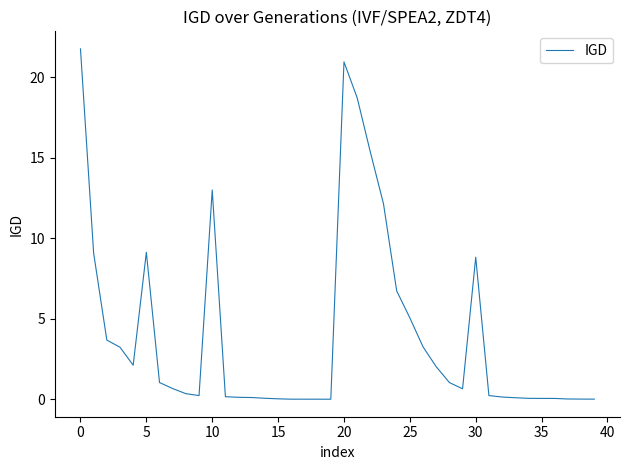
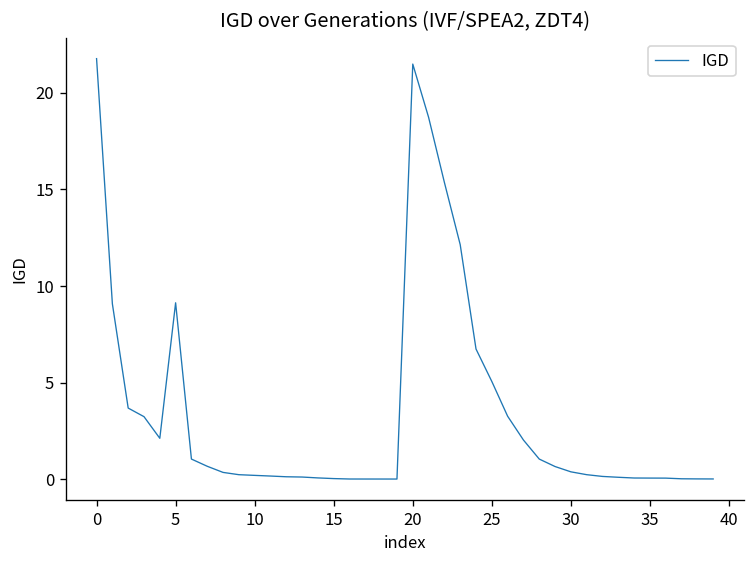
  {
    "0": 21.8,
    "5": 9.1,
-   "10": 13.0,
+   "10": 0.2,
    "15": 0.0,
-   "20": 21.0,
+   "20": 21.5,
    "25": 5.1,
-   "30": 8.8,
+   "30": 0.4,
    "35": 0.1
  }
